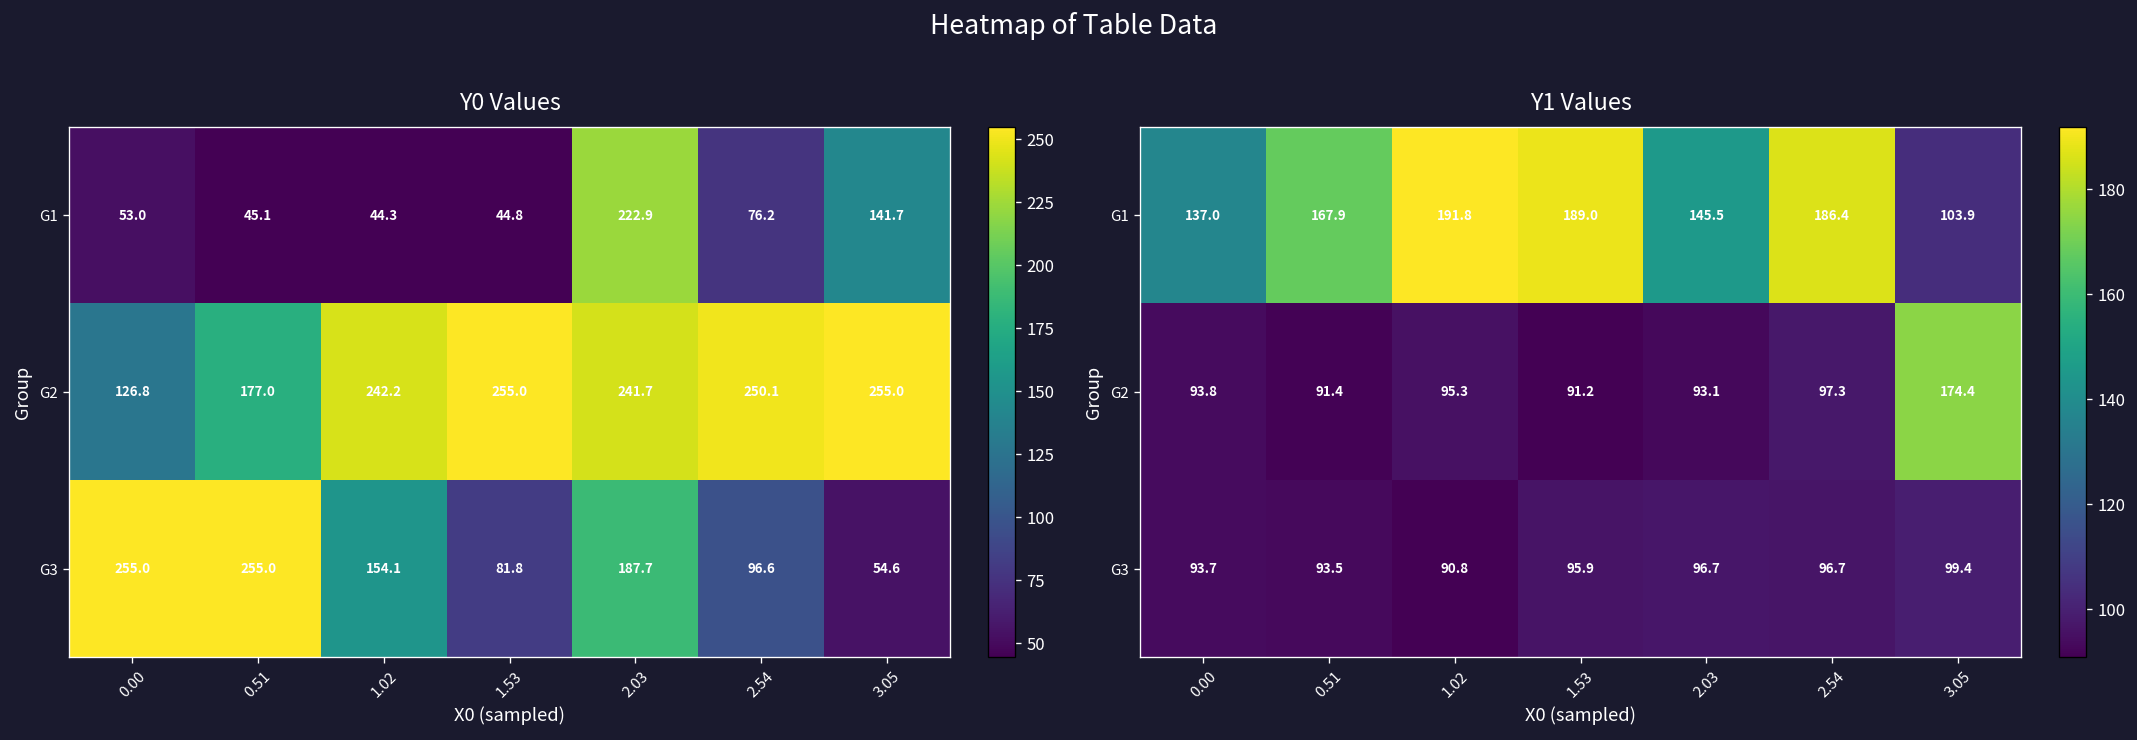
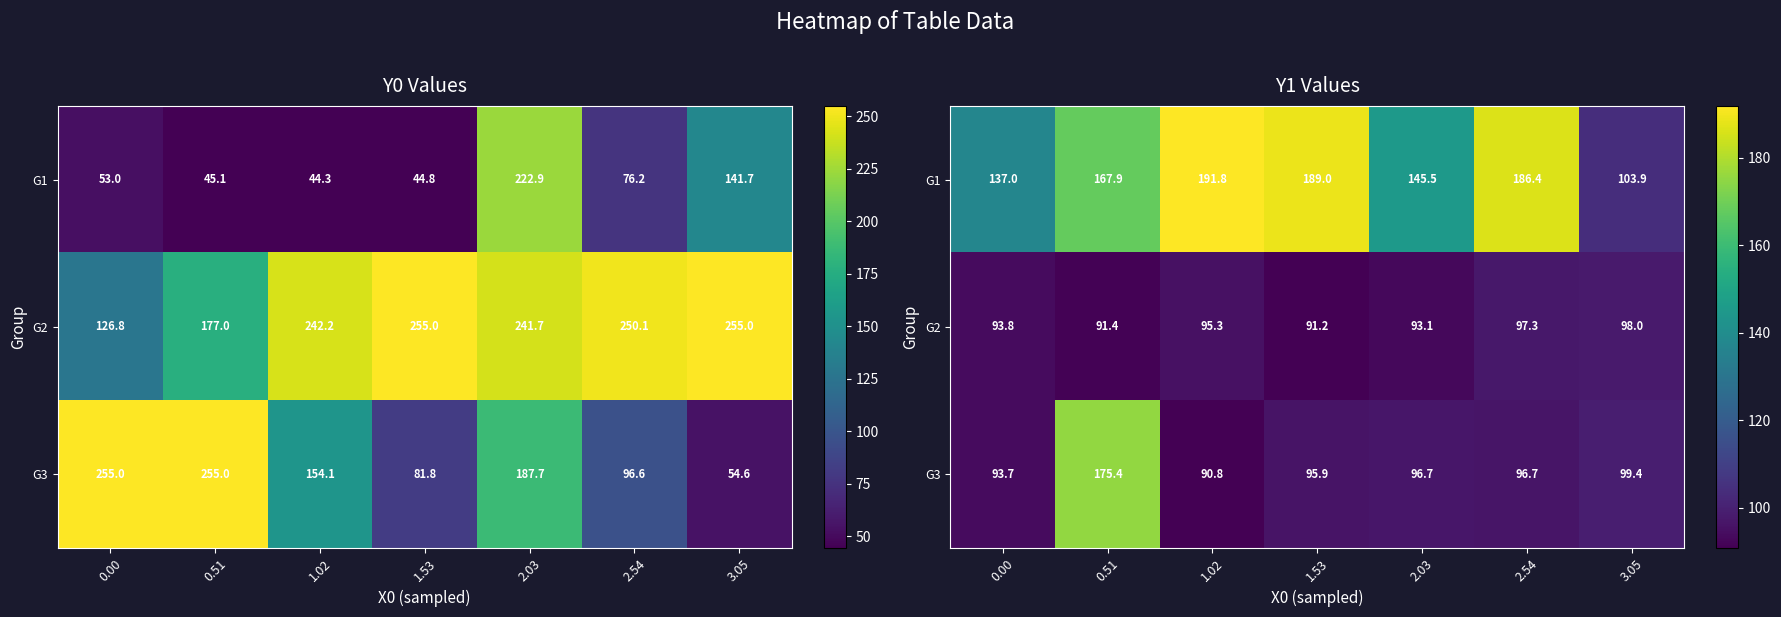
  {
    "Y0 Values": {
      "G1": {
        "0.00": 53.0,
        "0.51": 45.1,
        "1.02": 44.3,
        "1.53": 44.8,
        "2.03": 222.9,
        "2.54": 76.2,
        "3.05": 141.7
      },
      "G2": {
        "0.00": 126.8,
        "0.51": 177.0,
        "1.02": 242.2,
        "1.53": 255.0,
        "2.03": 241.7,
        "2.54": 250.1,
        "3.05": 255.0
      },
      "G3": {
        "0.00": 255.0,
        "0.51": 255.0,
        "1.02": 154.1,
        "1.53": 81.8,
        "2.03": 187.7,
        "2.54": 96.6,
        "3.05": 54.6
      }
    },
    "Y1 Values": {
      "G1": {
        "0.00": 137.0,
        "0.51": 167.9,
        "1.02": 191.8,
        "1.53": 189.0,
        "2.03": 145.5,
        "2.54": 186.4,
        "3.05": 103.9
      },
      "G2": {
        "0.00": 93.8,
        "0.51": 91.4,
        "1.02": 95.3,
        "1.53": 91.2,
        "2.03": 93.1,
        "2.54": 97.3,
-       "3.05": 174.4
+       "3.05": 98.0
      },
      "G3": {
        "0.00": 93.7,
-       "0.51": 93.5,
+       "0.51": 175.4,
        "1.02": 90.8,
        "1.53": 95.9,
        "2.03": 96.7,
        "2.54": 96.7,
        "3.05": 99.4
      }
    }
  }
